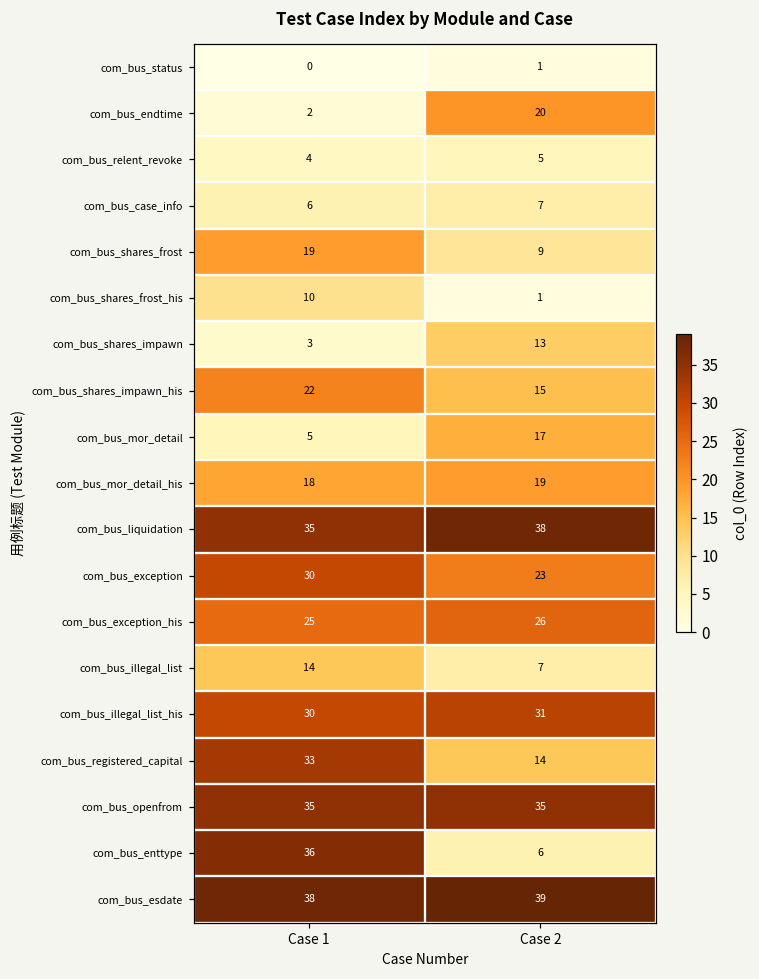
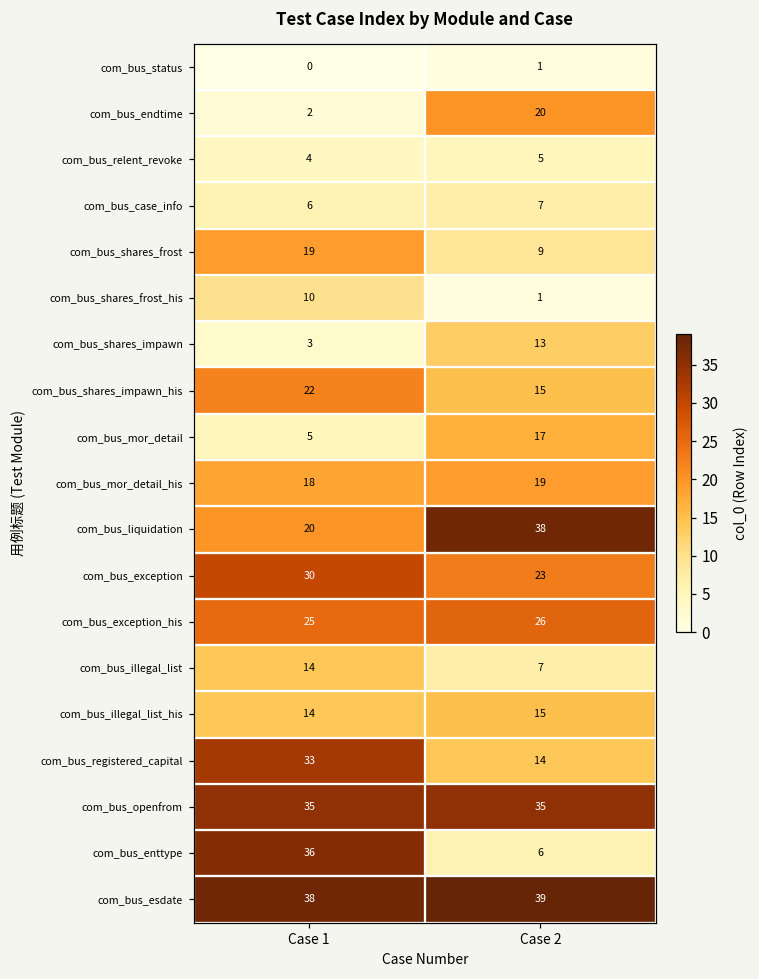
  {
    "com_bus_status": {
      "Case 1": 0,
      "Case 2": 1
    },
    "com_bus_endtime": {
      "Case 1": 2,
      "Case 2": 20
    },
    "com_bus_relent_revoke": {
      "Case 1": 4,
      "Case 2": 5
    },
    "com_bus_case_info": {
      "Case 1": 6,
      "Case 2": 7
    },
    "com_bus_shares_frost": {
      "Case 1": 19,
      "Case 2": 9
    },
    "com_bus_shares_frost_his": {
      "Case 1": 10,
      "Case 2": 1
    },
    "com_bus_shares_impawn": {
      "Case 1": 3,
      "Case 2": 13
    },
    "com_bus_shares_impawn_his": {
      "Case 1": 22,
      "Case 2": 15
    },
    "com_bus_mor_detail": {
      "Case 1": 5,
      "Case 2": 17
    },
    "com_bus_mor_detail_his": {
      "Case 1": 18,
      "Case 2": 19
    },
    "com_bus_liquidation": {
-     "Case 1": 35,
+     "Case 1": 20,
      "Case 2": 38
    },
    "com_bus_exception": {
      "Case 1": 30,
      "Case 2": 23
    },
    "com_bus_exception_his": {
      "Case 1": 25,
      "Case 2": 26
    },
    "com_bus_illegal_list": {
      "Case 1": 14,
      "Case 2": 7
    },
    "com_bus_illegal_list_his": {
-     "Case 1": 30,
-     "Case 2": 31
+     "Case 1": 14,
+     "Case 2": 15
    },
    "com_bus_registered_capital": {
      "Case 1": 33,
      "Case 2": 14
    },
    "com_bus_openfrom": {
      "Case 1": 35,
      "Case 2": 35
    },
    "com_bus_enttype": {
      "Case 1": 36,
      "Case 2": 6
    },
    "com_bus_esdate": {
      "Case 1": 38,
      "Case 2": 39
    }
  }
